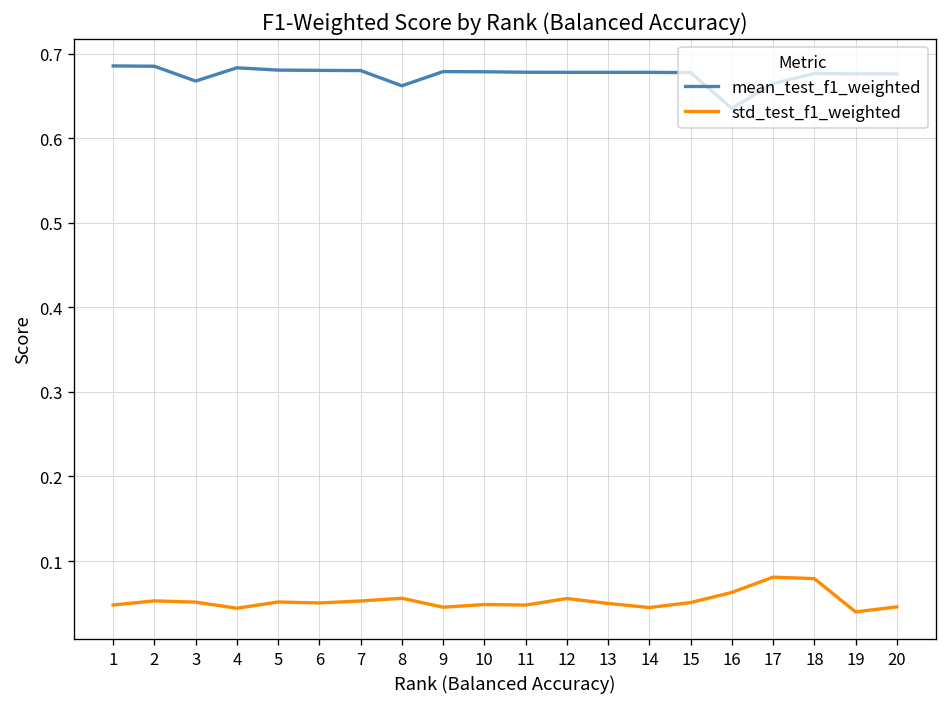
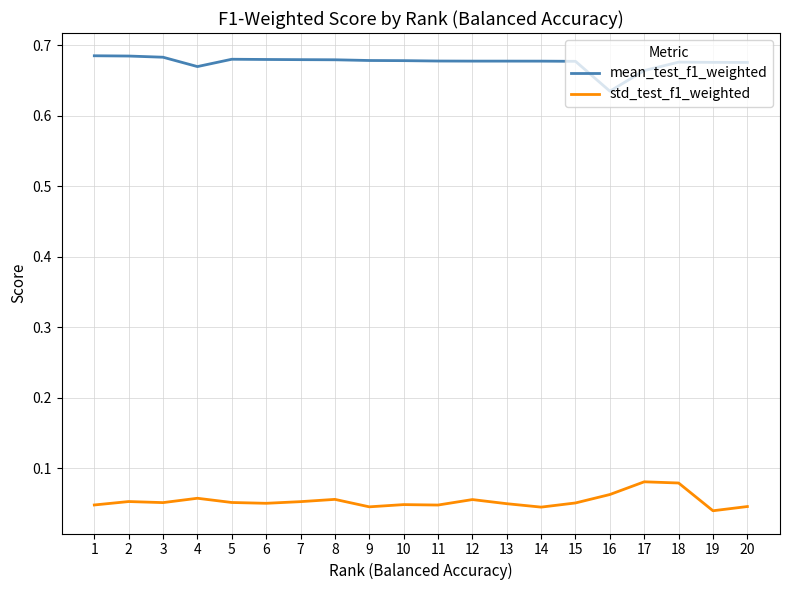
  {
    "mean_test_f1_weighted": {
      "1": 0.69,
      "2": 0.69,
-     "3": 0.67,
-     "4": 0.68,
+     "3": 0.68,
+     "4": 0.67,
      "5": 0.68,
      "6": 0.68,
      "7": 0.68,
-     "8": 0.66,
+     "8": 0.68,
      "9": 0.68,
      "10": 0.68,
      "11": 0.68,
      "12": 0.68,
      "13": 0.68,
      "14": 0.68
    },
    "std_test_f1_weighted": {
      "1": 0.05,
      "2": 0.05,
      "3": 0.05,
-     "4": 0.04,
+     "4": 0.06,
      "5": 0.05,
      "6": 0.05,
      "7": 0.05,
      "8": 0.06,
      "9": 0.05,
      "10": 0.05,
      "11": 0.05,
      "12": 0.06,
      "13": 0.05,
      "14": 0.05,
      "15": 0.05,
      "16": 0.06,
      "17": 0.08,
      "18": 0.08,
      "19": 0.04,
      "20": 0.05
    }
  }
